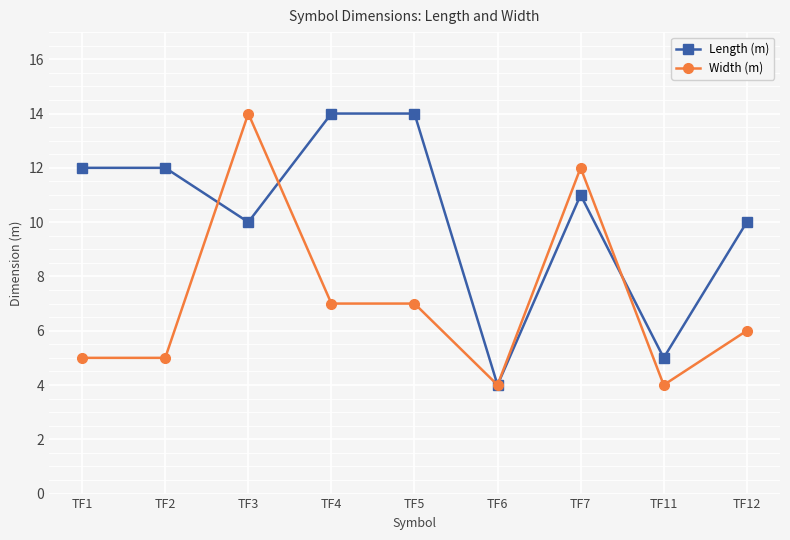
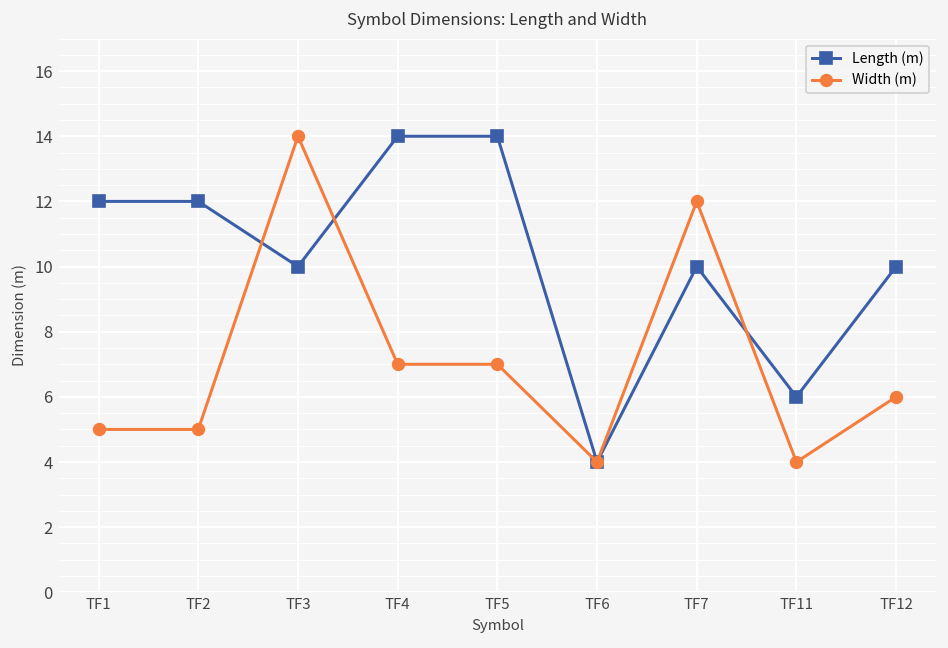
  {
    "Length (m)": {
      "TF1": 12,
      "TF2": 12,
      "TF3": 10,
      "TF4": 14,
      "TF5": 14,
-     "TF7": 11,
-     "TF11": 5,
+     "TF7": 10,
+     "TF11": 6,
      "TF12": 10
    },
    "Width (m)": {
      "TF1": 5,
      "TF2": 5,
      "TF3": 14,
      "TF4": 7,
      "TF5": 7,
      "TF7": 12,
      "TF11": 4,
      "TF12": 6
    }
  }
